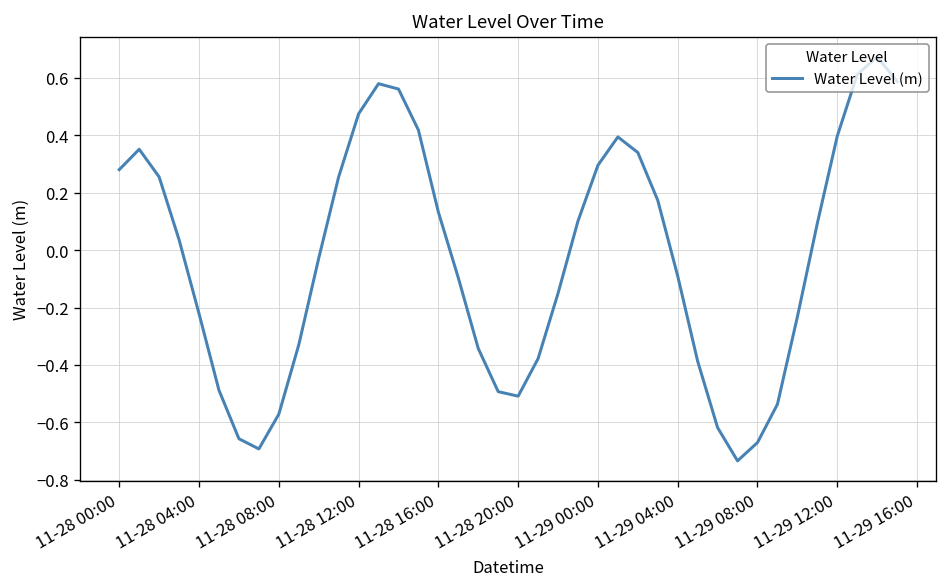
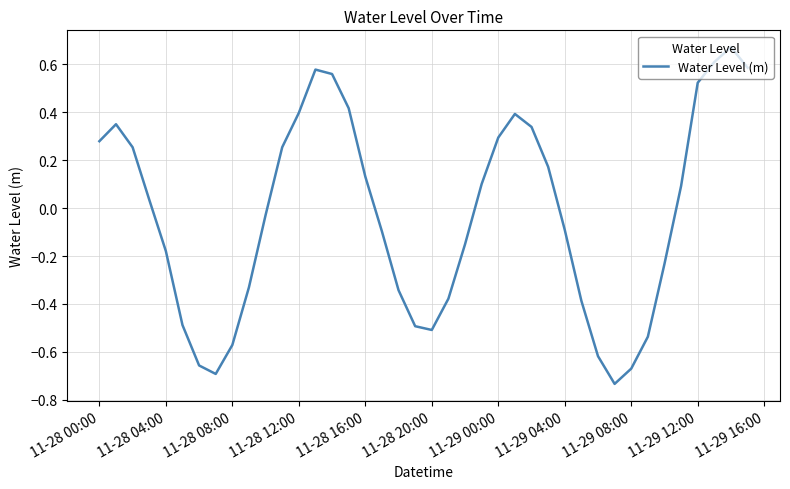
  {
    "11-28 00:00": 0.28,
-   "11-28 04:00": -0.22,
+   "11-28 04:00": -0.18,
    "11-28 08:00": -0.57,
-   "11-28 12:00": 0.47,
+   "11-28 12:00": 0.40,
    "11-28 16:00": 0.13,
    "11-28 20:00": -0.51,
    "11-29 00:00": 0.29,
    "11-29 04:00": -0.09,
    "11-29 08:00": -0.67,
-   "11-29 12:00": 0.40
+   "11-29 12:00": 0.52
  }
